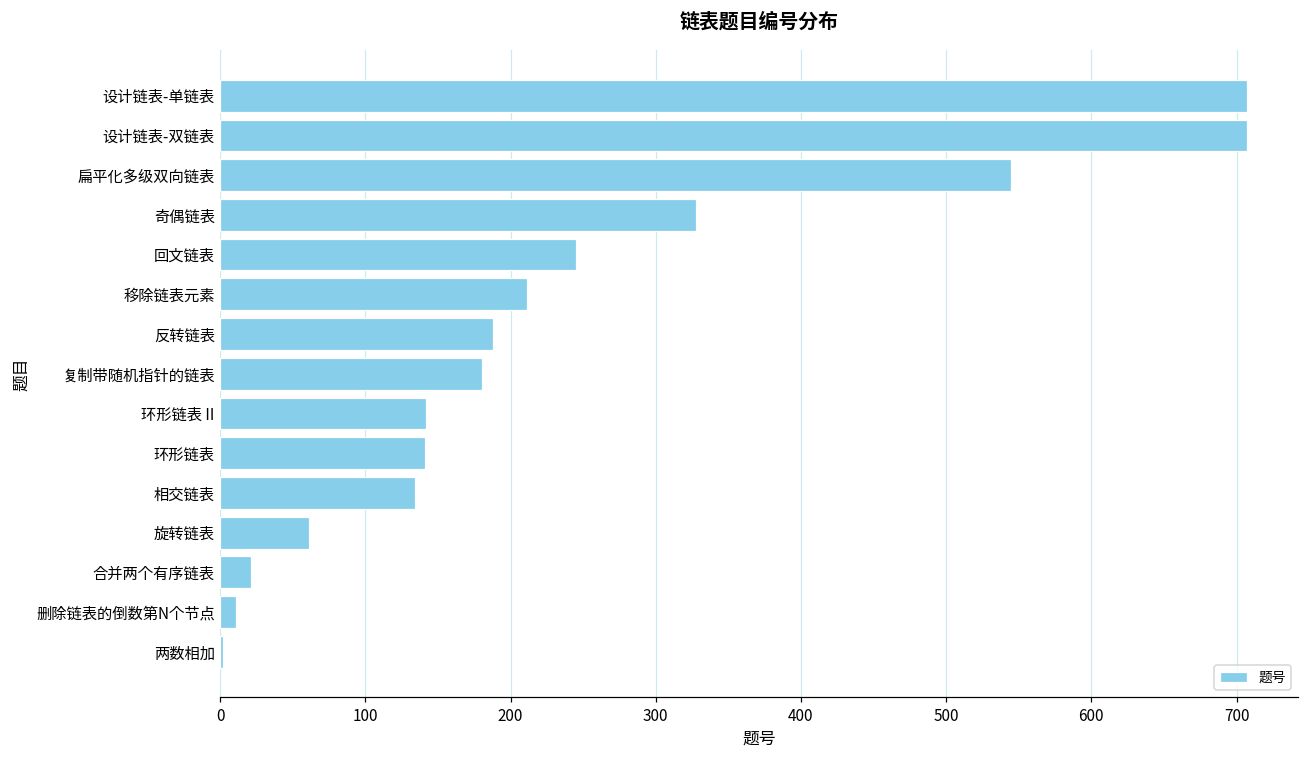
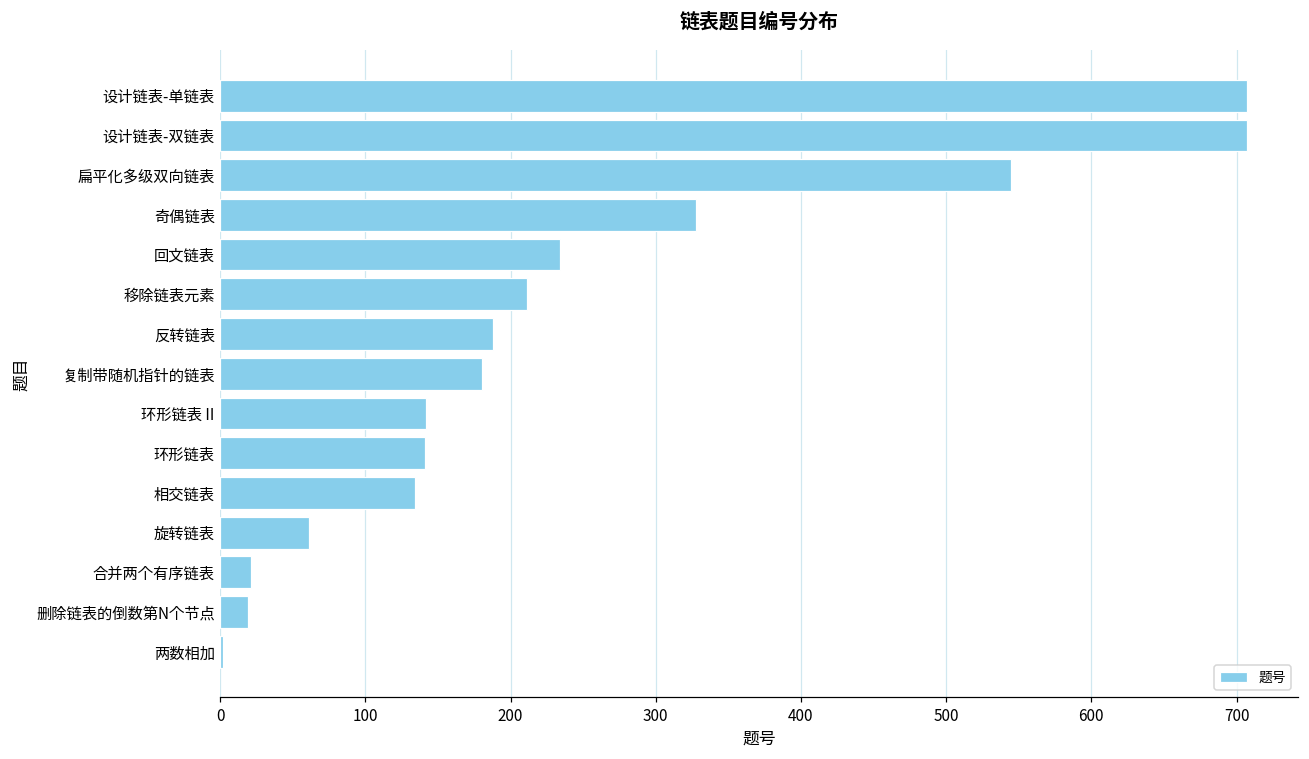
  {
    "设计链表-单链表": 707,
    "设计链表-双链表": 707,
    "扁平化多级双向链表": 545,
    "奇偶链表": 328,
-   "回文链表": 245,
+   "回文链表": 234,
    "移除链表元素": 211,
    "反转链表": 188,
    "复制带随机指针的链表": 180,
    "环形链表 II": 142,
    "环形链表": 141,
    "相交链表": 134,
    "旋转链表": 61,
    "合并两个有序链表": 21,
-   "删除链表的倒数第N个节点": 11,
+   "删除链表的倒数第N个节点": 19,
    "两数相加": 2
  }
